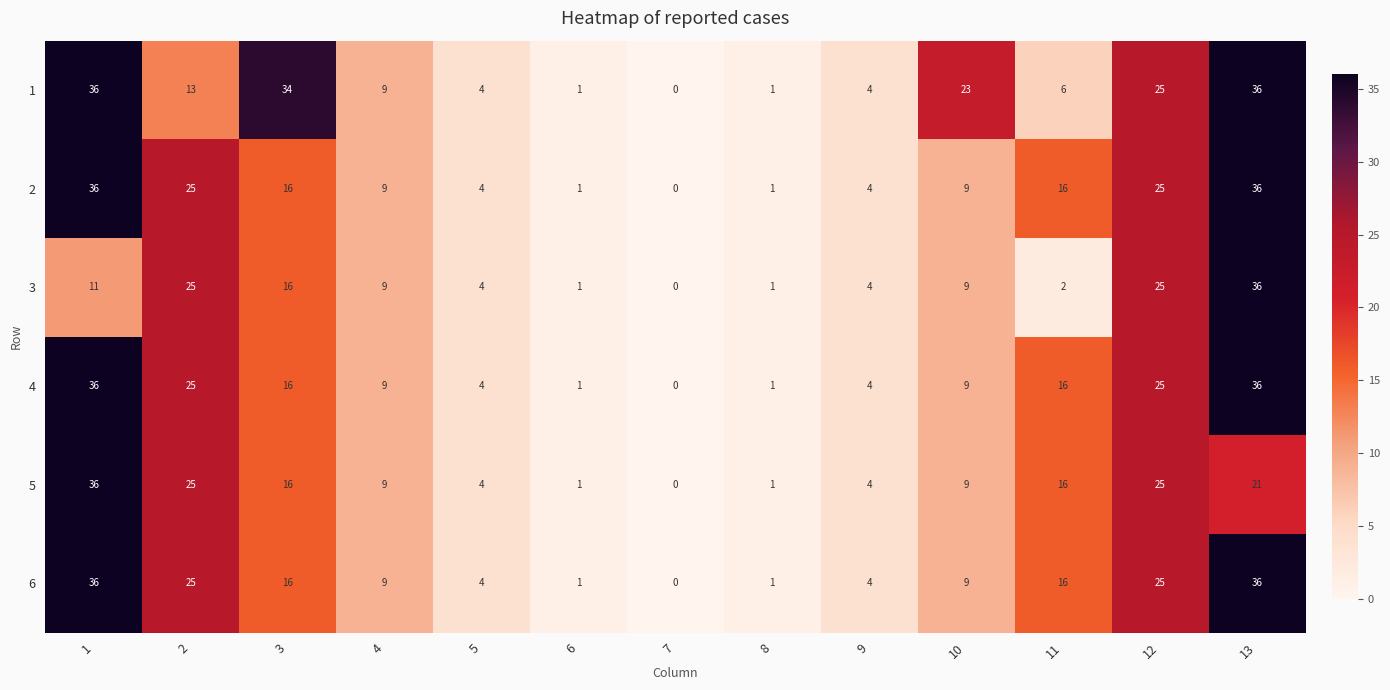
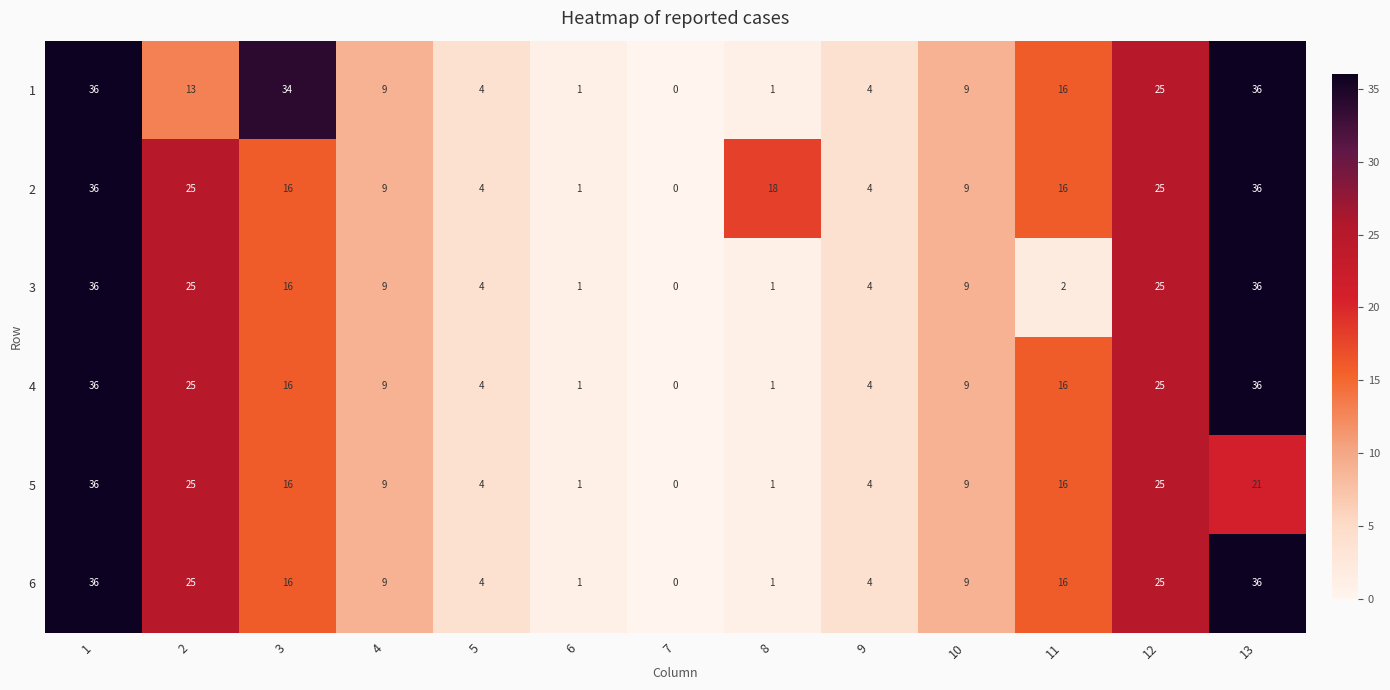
  {
    "1": {
      "1": 36,
      "2": 13,
      "3": 34,
      "4": 9,
      "5": 4,
      "6": 1,
      "7": 0,
      "8": 1,
      "9": 4,
-     "10": 23,
-     "11": 6,
+     "10": 9,
+     "11": 16,
      "12": 25,
      "13": 36
    },
    "2": {
      "1": 36,
      "2": 25,
      "3": 16,
      "4": 9,
      "5": 4,
      "6": 1,
      "7": 0,
-     "8": 1,
+     "8": 18,
      "9": 4,
      "10": 9,
      "11": 16,
      "12": 25,
      "13": 36
    },
    "3": {
-     "1": 11,
+     "1": 36,
      "2": 25,
      "3": 16,
      "4": 9,
      "5": 4,
      "6": 1,
      "7": 0,
      "8": 1,
      "9": 4,
      "10": 9,
      "11": 2,
      "12": 25,
      "13": 36
    },
    "4": {
      "1": 36,
      "2": 25,
      "3": 16,
      "4": 9,
      "5": 4,
      "6": 1,
      "7": 0,
      "8": 1,
      "9": 4,
      "10": 9,
      "11": 16,
      "12": 25,
      "13": 36
    },
    "5": {
      "1": 36,
      "2": 25,
      "3": 16,
      "4": 9,
      "5": 4,
      "6": 1,
      "7": 0,
      "8": 1,
      "9": 4,
      "10": 9,
      "11": 16,
      "12": 25,
      "13": 21
    },
    "6": {
      "1": 36,
      "2": 25,
      "3": 16,
      "4": 9,
      "5": 4,
      "6": 1,
      "7": 0,
      "8": 1,
      "9": 4,
      "10": 9,
      "11": 16,
      "12": 25,
      "13": 36
    }
  }
